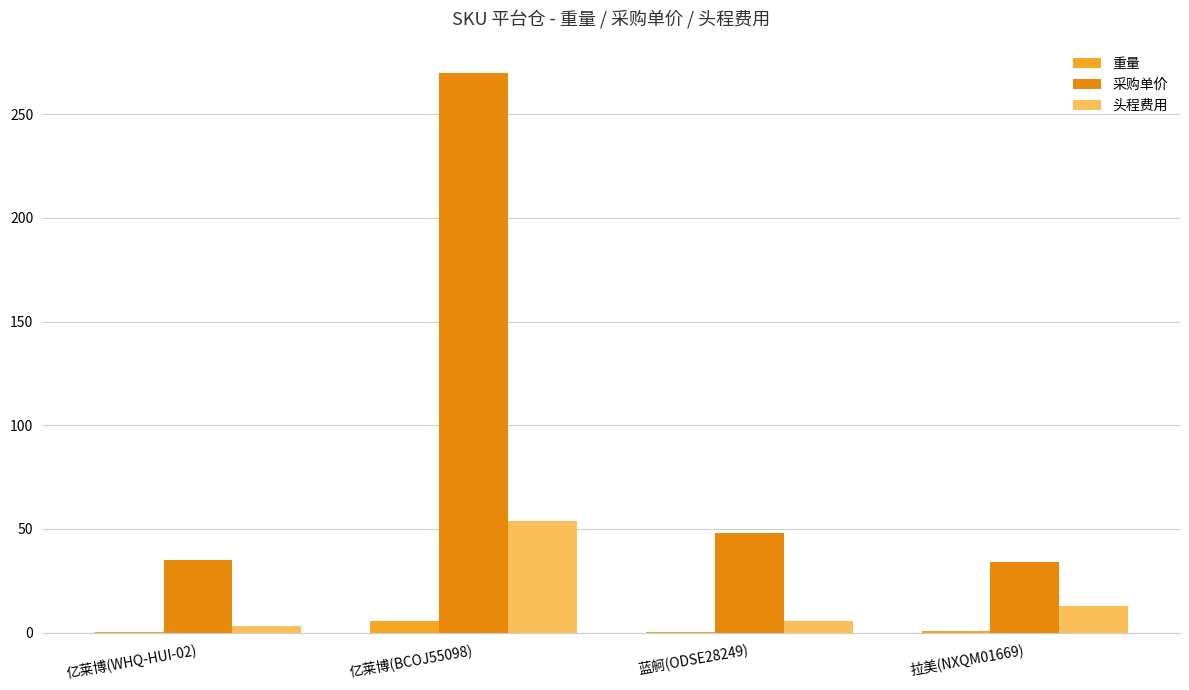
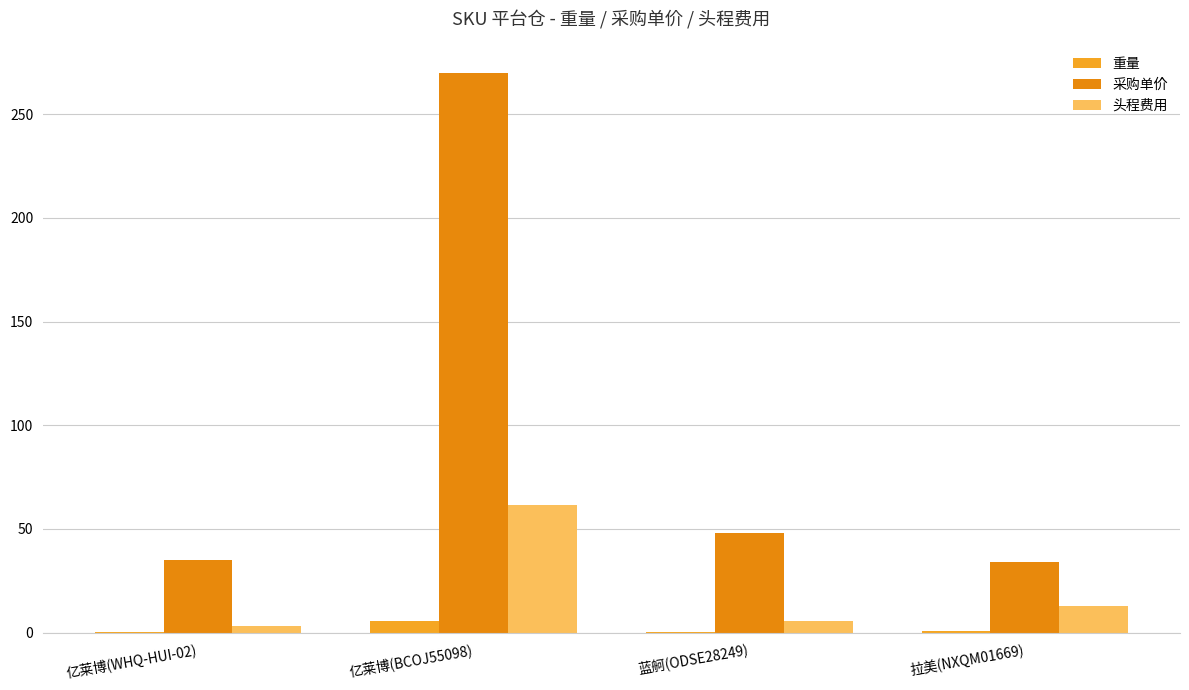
  {
    "头程费用": {
      "亿莱博(WHQ-HUI-02)": 3,
-     "亿莱博(BCOJ55098)": 54,
+     "亿莱博(BCOJ55098)": 62,
      "蓝舸(ODSE28249)": 6,
      "拉美(NXQM01669)": 13
    }
  }
